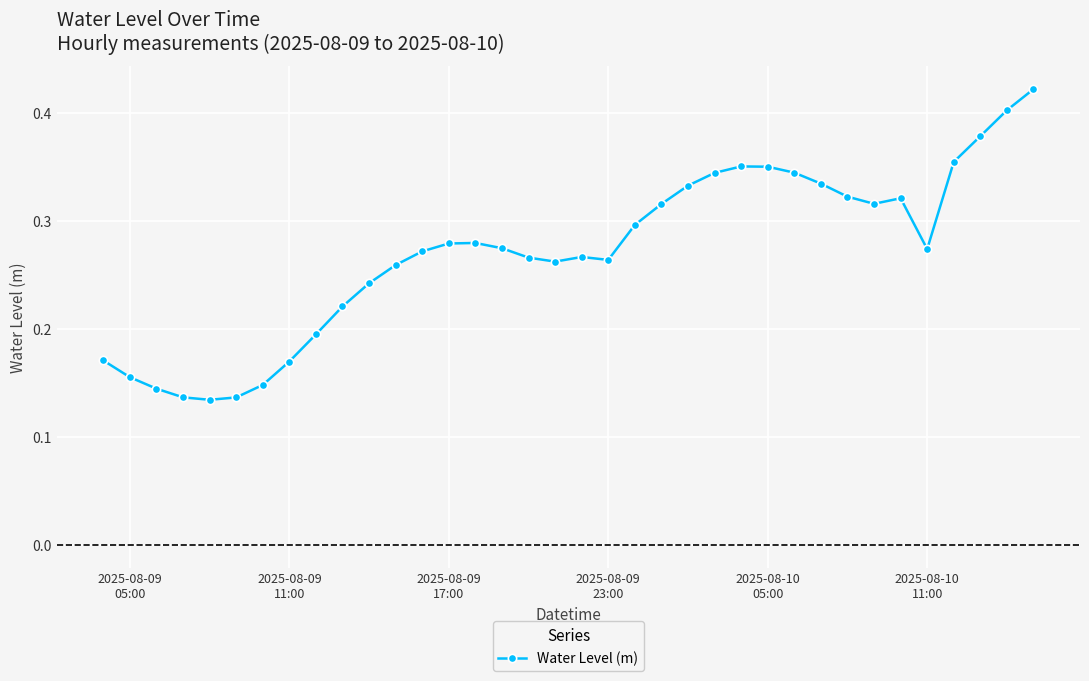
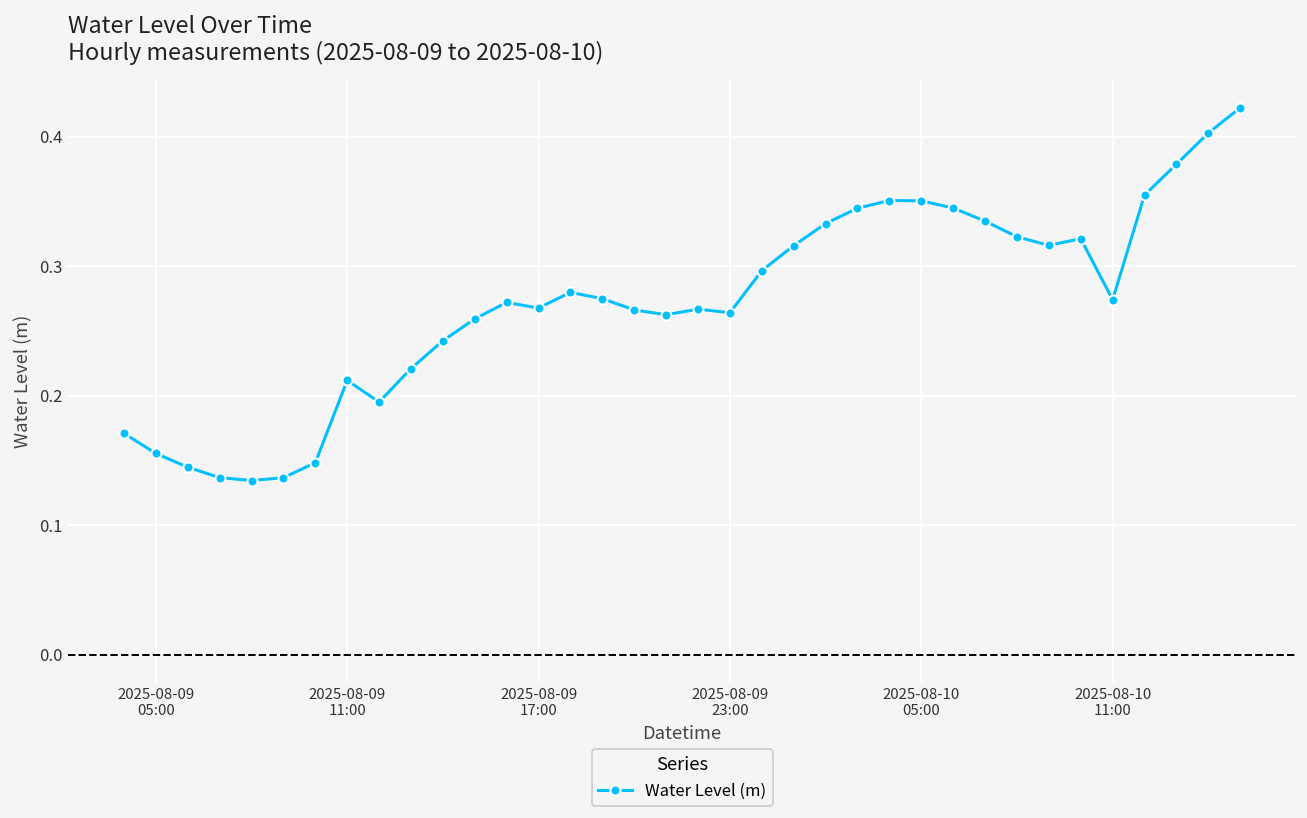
  {
    "2025-08-09 05:00": 0.155,
-   "2025-08-09 11:00": 0.170,
-   "2025-08-09 17:00": 0.279,
+   "2025-08-09 11:00": 0.212,
+   "2025-08-09 17:00": 0.268,
    "2025-08-09 23:00": 0.264,
    "2025-08-10 05:00": 0.350,
    "2025-08-10 11:00": 0.274
  }
